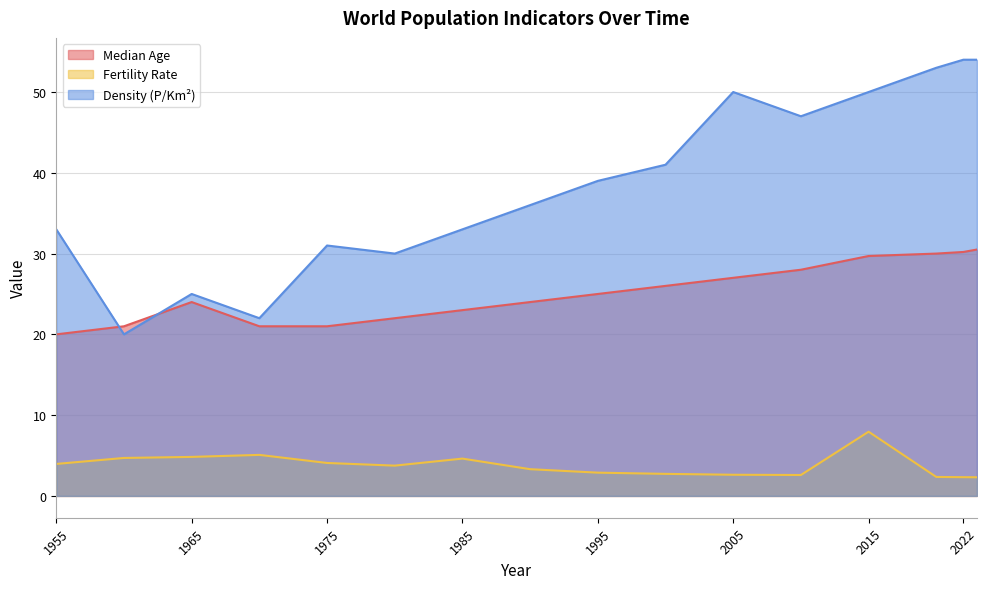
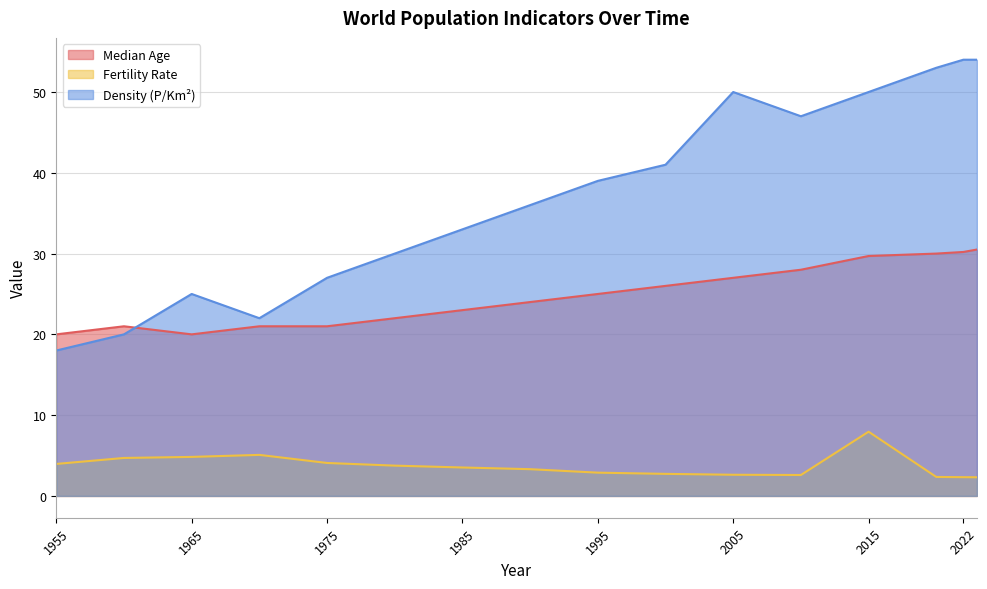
  {
    "Median Age": {
      "1955": 20,
-     "1965": 24,
+     "1965": 20,
      "1975": 21,
      "1985": 23,
      "1995": 25,
      "2005": 27,
      "2015": 30,
      "2022": 30
    },
    "Fertility Rate": {
      "1955": 4,
      "1965": 5,
      "1975": 4,
-     "1985": 5,
+     "1985": 4,
      "1995": 3,
      "2005": 3,
      "2015": 8,
      "2022": 2
    },
    "Density (P/Km²)": {
-     "1955": 33,
+     "1955": 18,
      "1965": 25,
-     "1975": 31,
+     "1975": 27,
      "1985": 33,
      "1995": 39,
      "2005": 50,
      "2015": 50,
      "2022": 54
    }
  }
